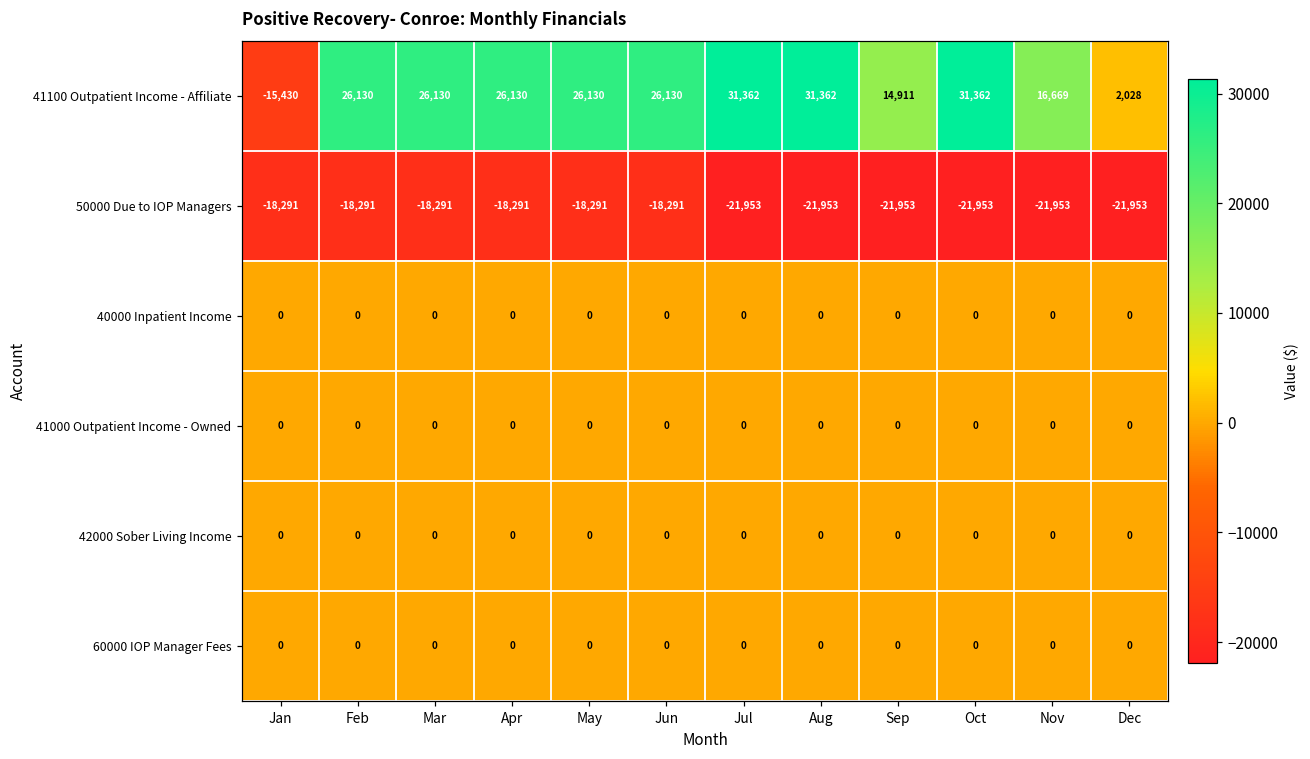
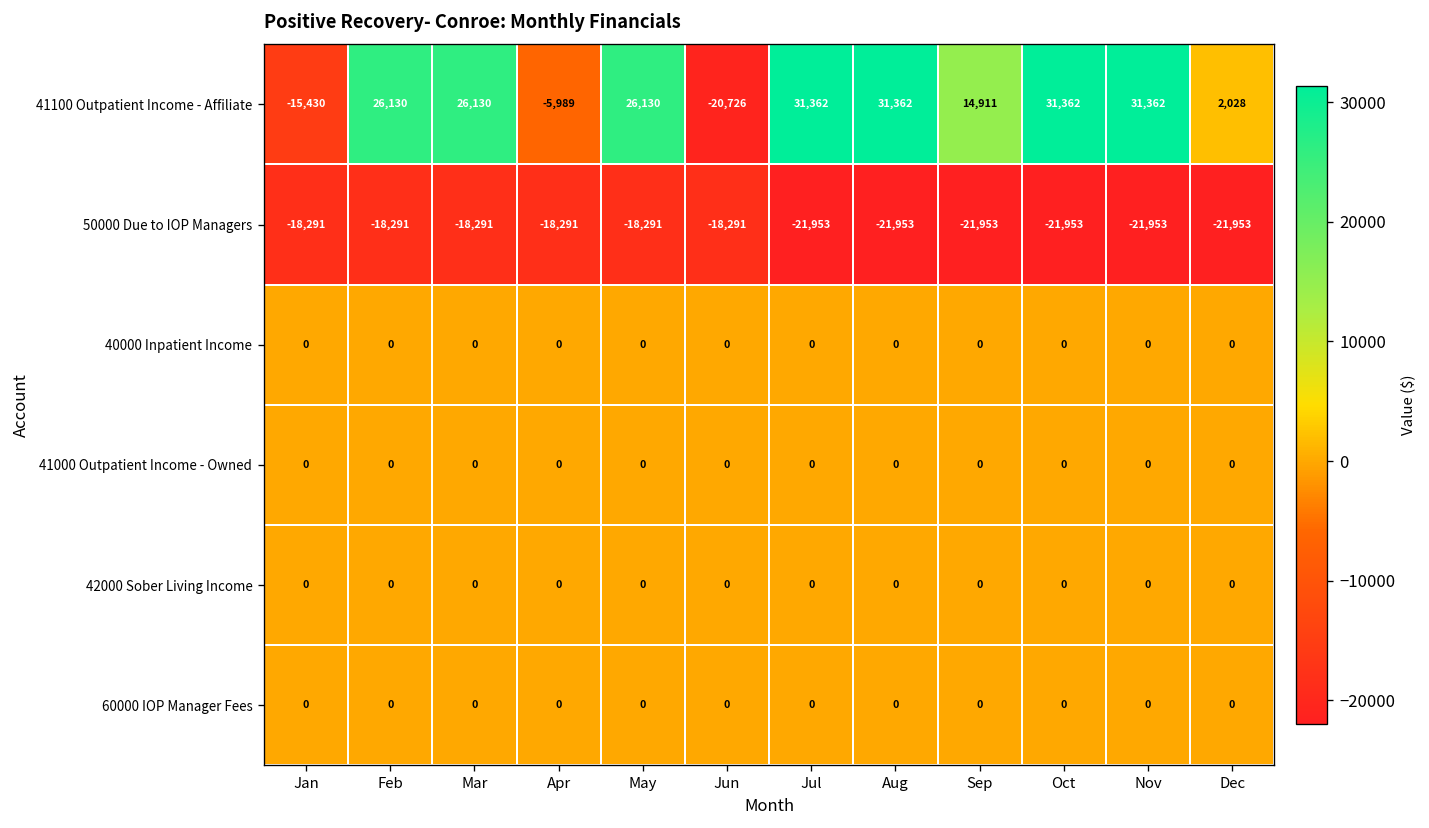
  {
    "41100 Outpatient Income - Affiliate": {
      "Jan": "-15,430",
      "Feb": "26,130",
      "Mar": "26,130",
-     "Apr": "26,130",
+     "Apr": "-5,989",
      "May": "26,130",
-     "Jun": "26,130",
+     "Jun": "-20,726",
      "Jul": "31,362",
      "Aug": "31,362",
      "Sep": "14,911",
      "Oct": "31,362",
-     "Nov": "16,669",
+     "Nov": "31,362",
      "Dec": "2,028"
    },
    "50000 Due to IOP Managers": {
      "Jan": "-18,291",
      "Feb": "-18,291",
      "Mar": "-18,291",
      "Apr": "-18,291",
      "May": "-18,291",
      "Jun": "-18,291",
      "Jul": "-21,953",
      "Aug": "-21,953",
      "Sep": "-21,953",
      "Oct": "-21,953",
      "Nov": "-21,953",
      "Dec": "-21,953"
    },
    "40000 Inpatient Income": {
      "Jan": "0",
      "Feb": "0",
      "Mar": "0",
      "Apr": "0",
      "May": "0",
      "Jun": "0",
      "Jul": "0",
      "Aug": "0",
      "Sep": "0",
      "Oct": "0",
      "Nov": "0",
      "Dec": "0"
    },
    "41000 Outpatient Income - Owned": {
      "Jan": "0",
      "Feb": "0",
      "Mar": "0",
      "Apr": "0",
      "May": "0",
      "Jun": "0",
      "Jul": "0",
      "Aug": "0",
      "Sep": "0",
      "Oct": "0",
      "Nov": "0",
      "Dec": "0"
    },
    "42000 Sober Living Income": {
      "Jan": "0",
      "Feb": "0",
      "Mar": "0",
      "Apr": "0",
      "May": "0",
      "Jun": "0",
      "Jul": "0",
      "Aug": "0",
      "Sep": "0",
      "Oct": "0",
      "Nov": "0",
      "Dec": "0"
    },
    "60000 IOP Manager Fees": {
      "Jan": "0",
      "Feb": "0",
      "Mar": "0",
      "Apr": "0",
      "May": "0",
      "Jun": "0",
      "Jul": "0",
      "Aug": "0",
      "Sep": "0",
      "Oct": "0",
      "Nov": "0",
      "Dec": "0"
    }
  }
